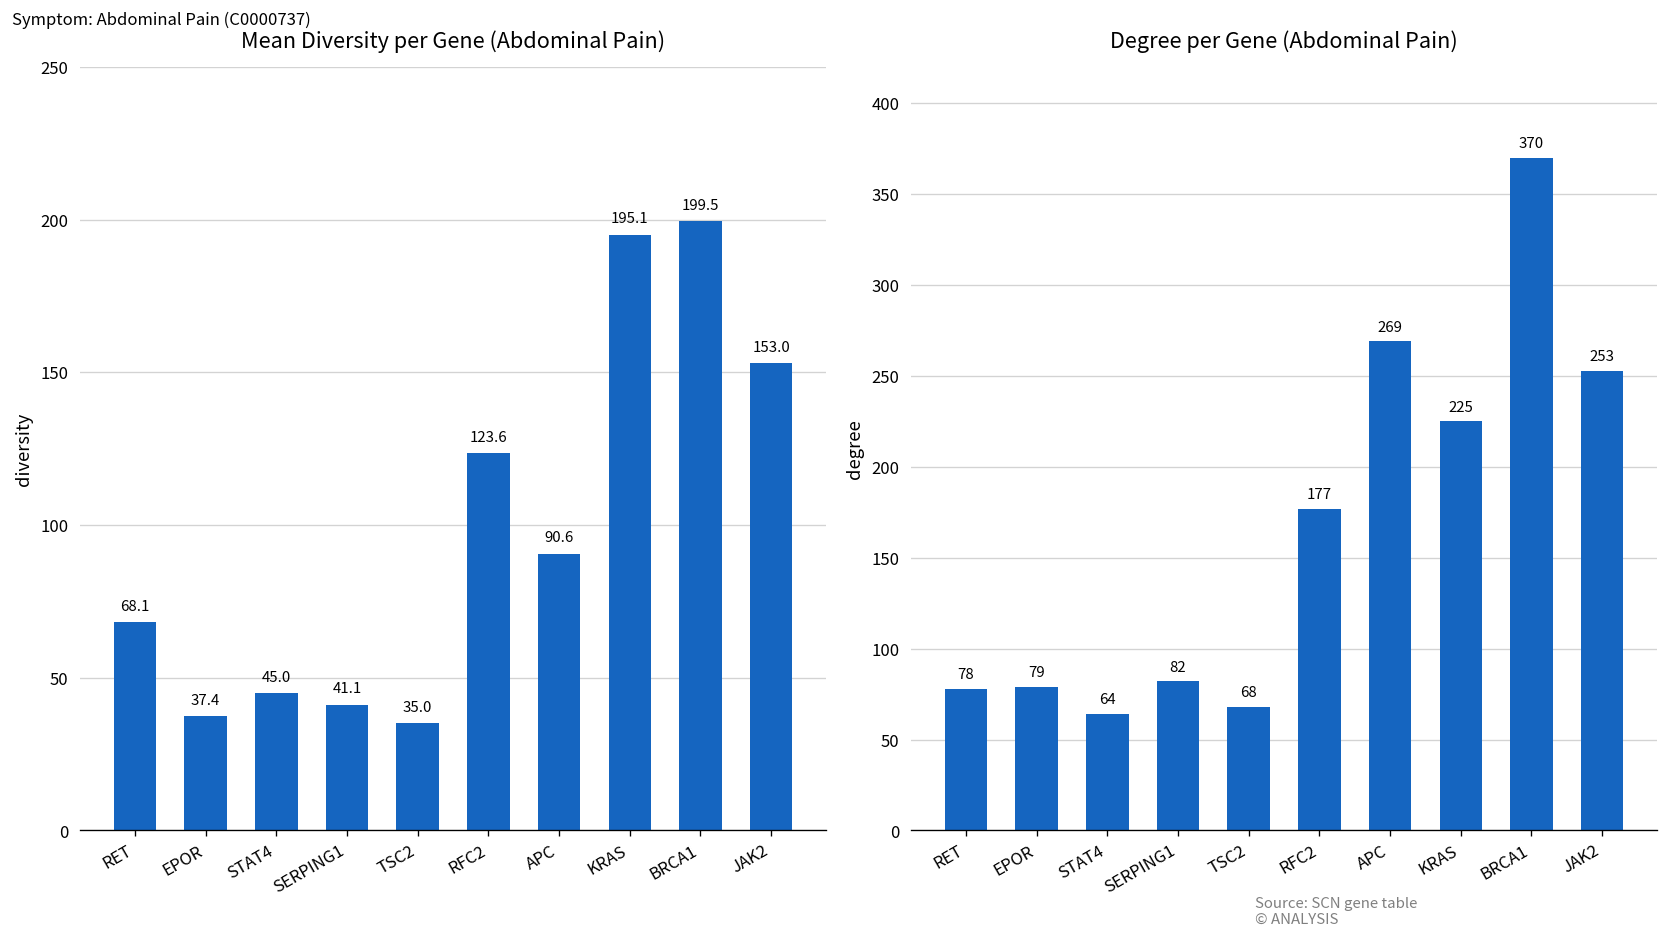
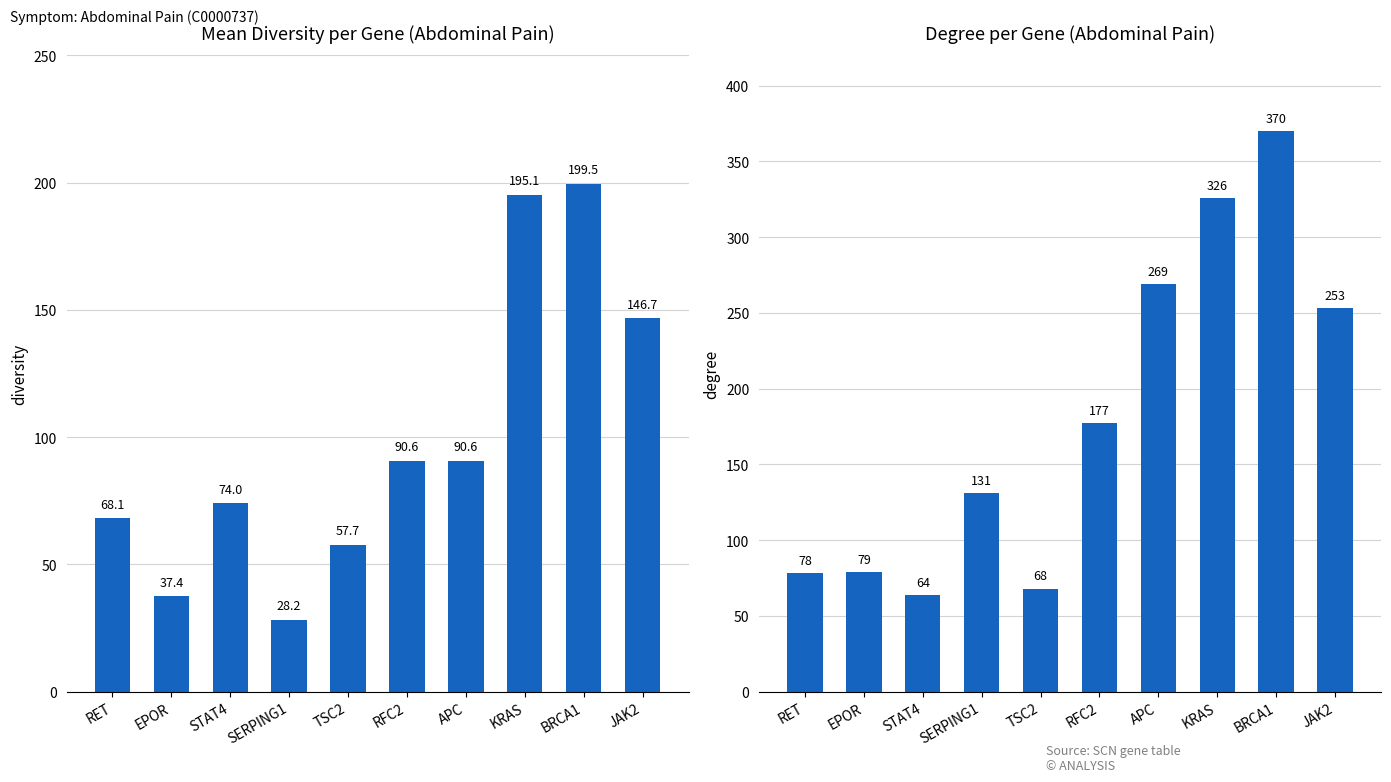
  {
    "Mean Diversity per Gene (Abdominal Pain)": {
      "RET": 68.1,
      "EPOR": 37.4,
-     "STAT4": 45.0,
-     "SERPING1": 41.1,
-     "TSC2": 35.0,
-     "RFC2": 123.6,
+     "STAT4": 74.0,
+     "SERPING1": 28.2,
+     "TSC2": 57.7,
+     "RFC2": 90.6,
      "APC": 90.6,
      "KRAS": 195.1,
      "BRCA1": 199.5,
-     "JAK2": 153.0
+     "JAK2": 146.7
    },
    "Degree per Gene (Abdominal Pain)": {
      "RET": 78,
      "EPOR": 79,
      "STAT4": 64,
-     "SERPING1": 82,
+     "SERPING1": 131,
      "TSC2": 68,
      "RFC2": 177,
      "APC": 269,
-     "KRAS": 225,
+     "KRAS": 326,
      "BRCA1": 370,
      "JAK2": 253
    }
  }
